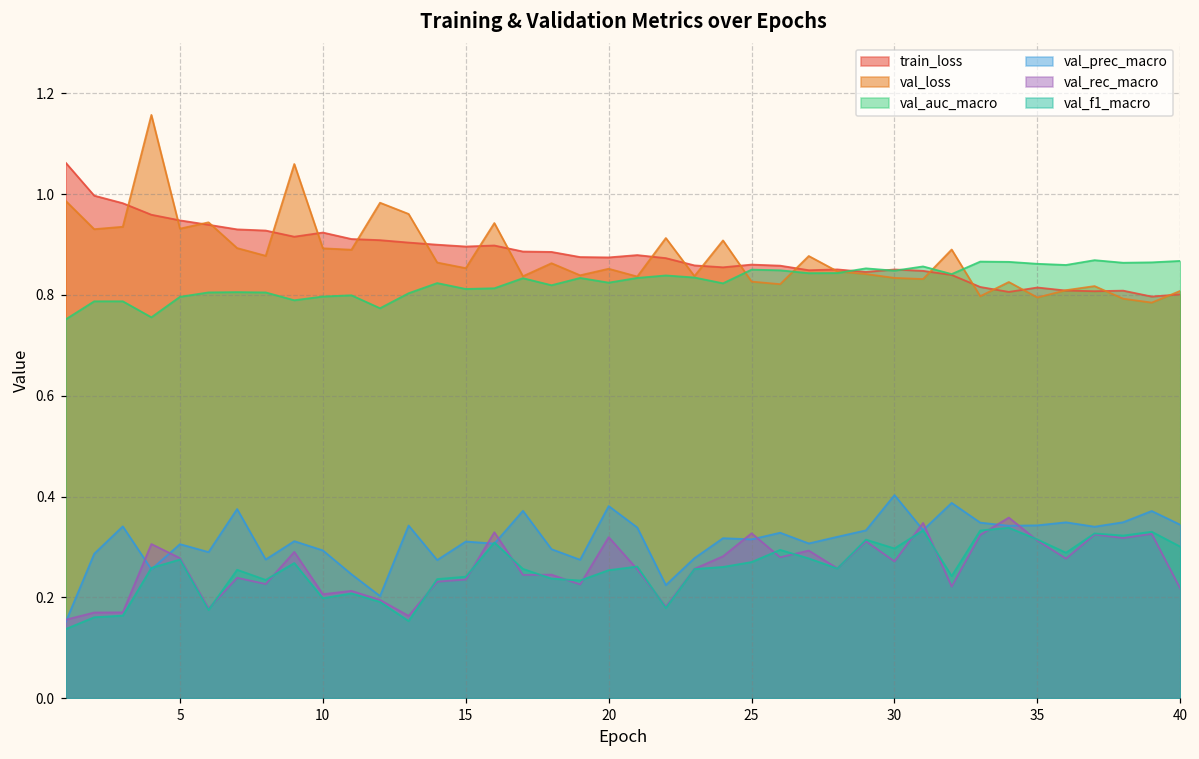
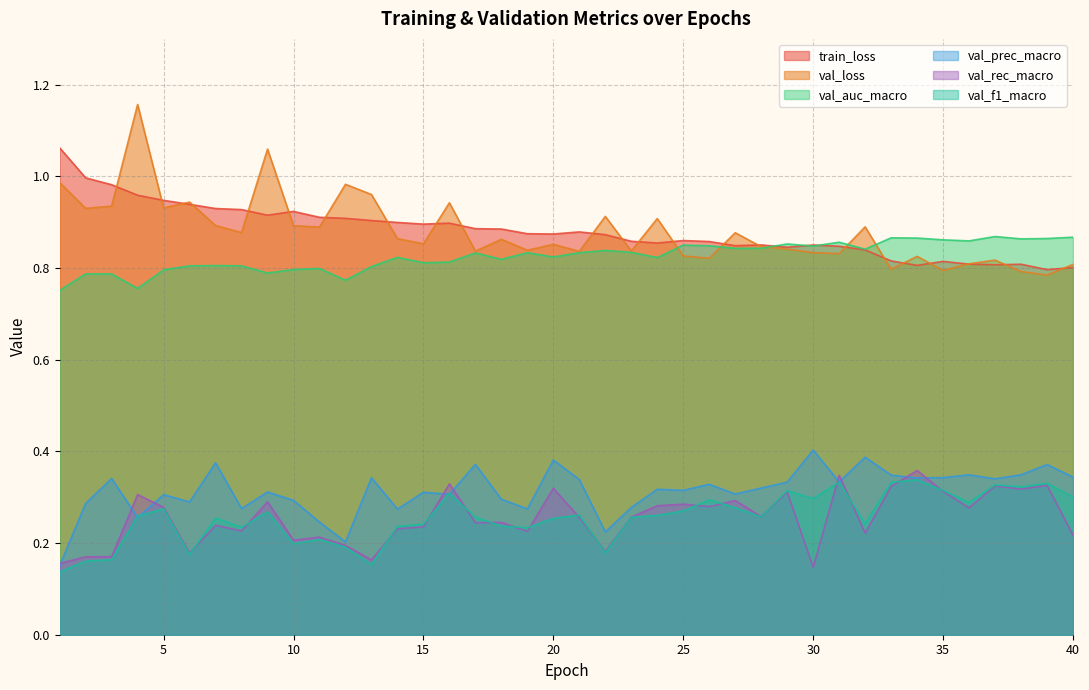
  {
    "val_rec_macro": {
      "10": 0.21,
      "15": 0.24,
      "20": 0.32,
-     "25": 0.33,
-     "30": 0.27,
+     "25": 0.28,
+     "30": 0.15,
      "40": 0.22
    }
  }
